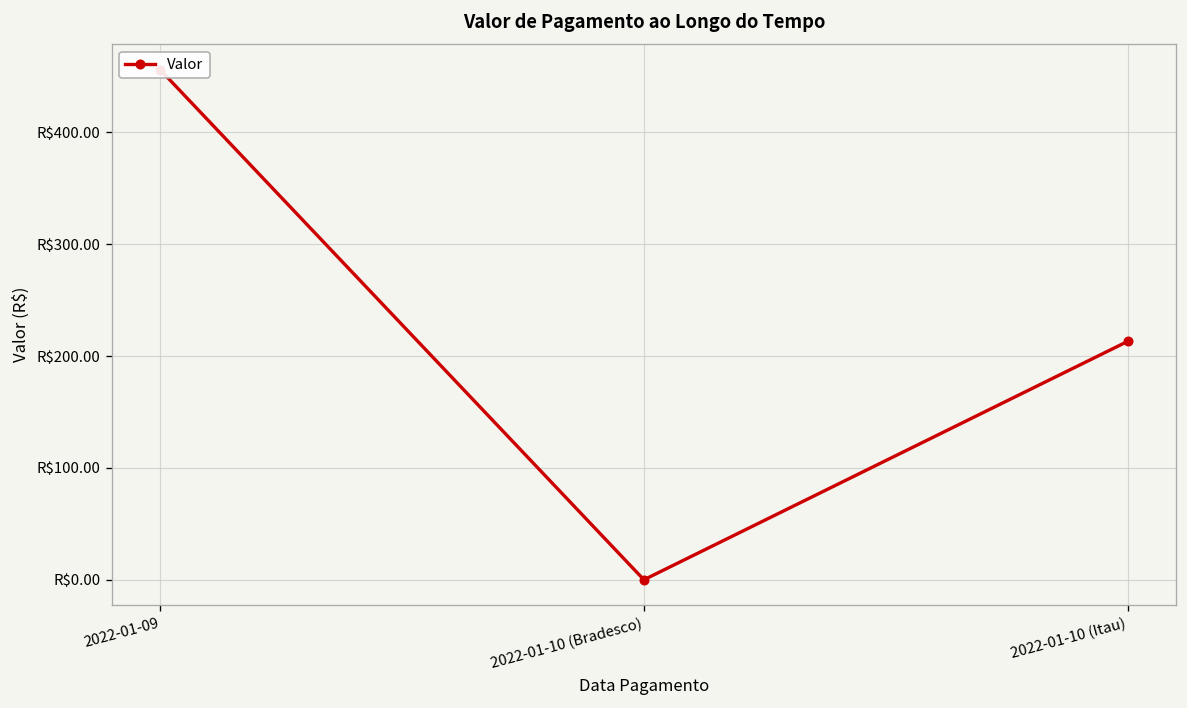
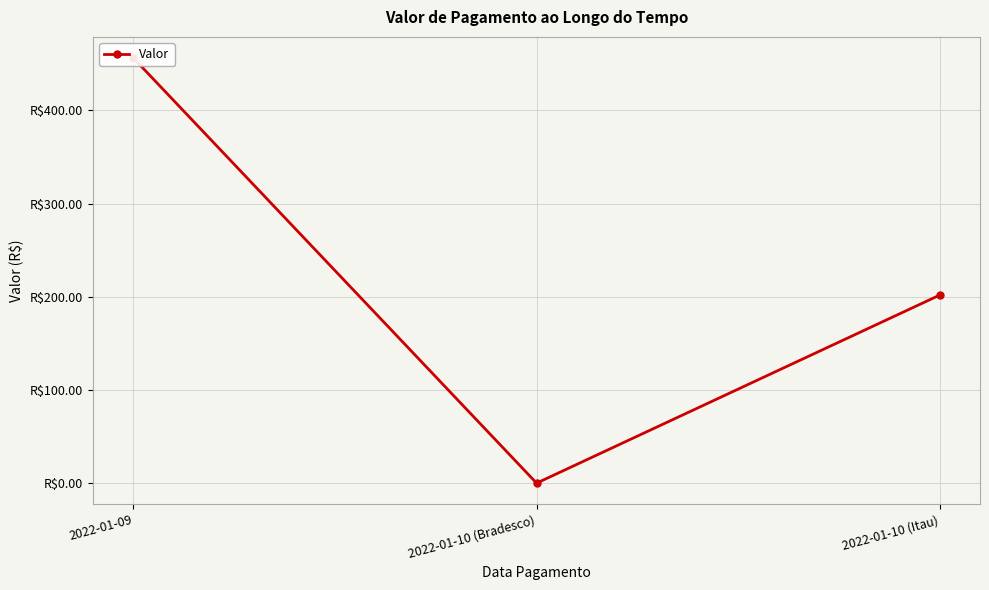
  {
    "2022-01-10 (Bradesco)": "R$0",
-   "2022-01-10 (Itau)": "R$210"
+   "2022-01-10 (Itau)": "R$200"
  }
